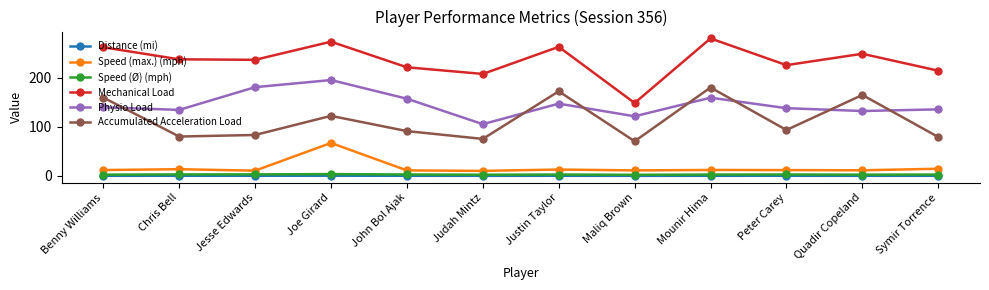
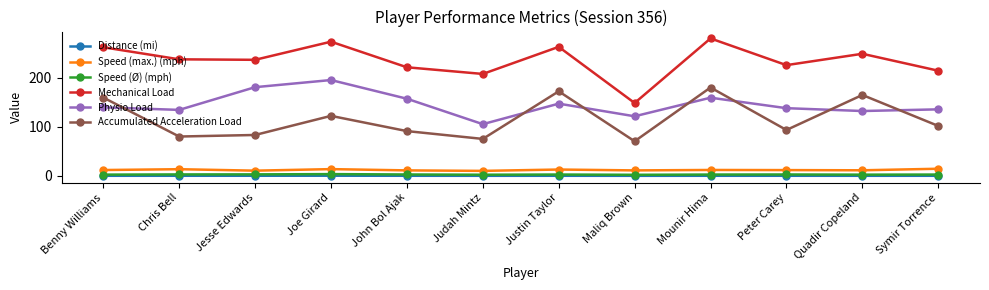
  {
    "Speed (max.) (mph)": {
      "Benny Williams": 10,
      "Chris Bell": 10,
      "Jesse Edwards": 10,
-     "Joe Girard": 70,
+     "Joe Girard": 10,
      "John Bol Ajak": 10,
      "Judah Mintz": 10,
      "Justin Taylor": 10,
      "Maliq Brown": 10,
      "Mounir Hima": 10,
      "Peter Carey": 10,
      "Quadir Copeland": 10,
      "Symir Torrence": 10
    },
    "Mechanical Load": {
      "Benny Williams": 260,
      "Chris Bell": 240,
      "Jesse Edwards": 240,
      "Joe Girard": 270,
      "John Bol Ajak": 220,
      "Judah Mintz": 210,
      "Justin Taylor": 260,
      "Maliq Brown": 150,
      "Mounir Hima": 280,
      "Peter Carey": 230,
      "Quadir Copeland": 250,
      "Symir Torrence": 210
    },
    "Physio Load": {
      "Benny Williams": 140,
      "Chris Bell": 130,
      "Jesse Edwards": 180,
      "Joe Girard": 200,
      "John Bol Ajak": 160,
      "Judah Mintz": 110,
      "Justin Taylor": 150,
      "Maliq Brown": 120,
      "Mounir Hima": 160,
      "Peter Carey": 140,
      "Quadir Copeland": 130,
      "Symir Torrence": 140
    },
    "Accumulated Acceleration Load": {
      "Benny Williams": 160,
      "Chris Bell": 80,
      "Jesse Edwards": 80,
      "Joe Girard": 120,
      "John Bol Ajak": 90,
      "Judah Mintz": 80,
      "Justin Taylor": 170,
      "Maliq Brown": 70,
      "Mounir Hima": 180,
      "Peter Carey": 90,
      "Quadir Copeland": 160,
-     "Symir Torrence": 80
+     "Symir Torrence": 100
    }
  }
